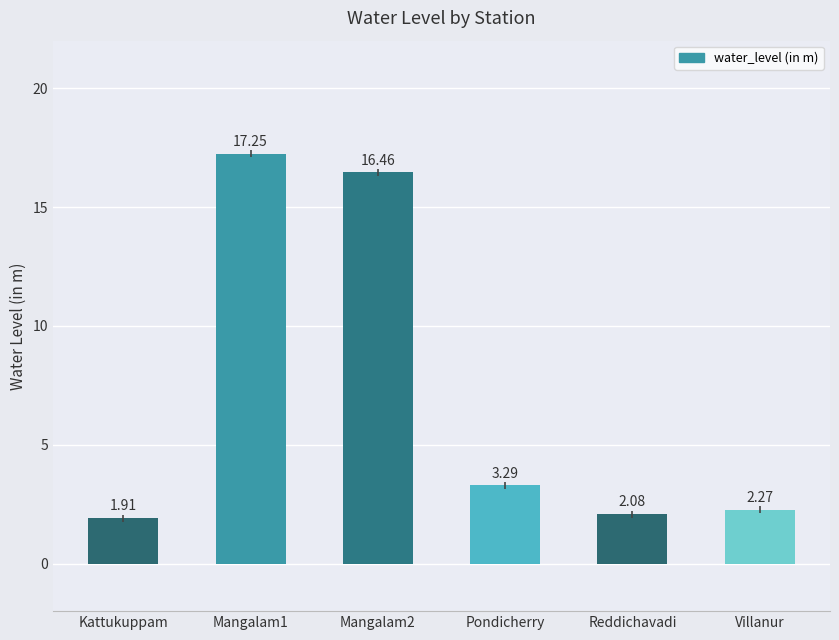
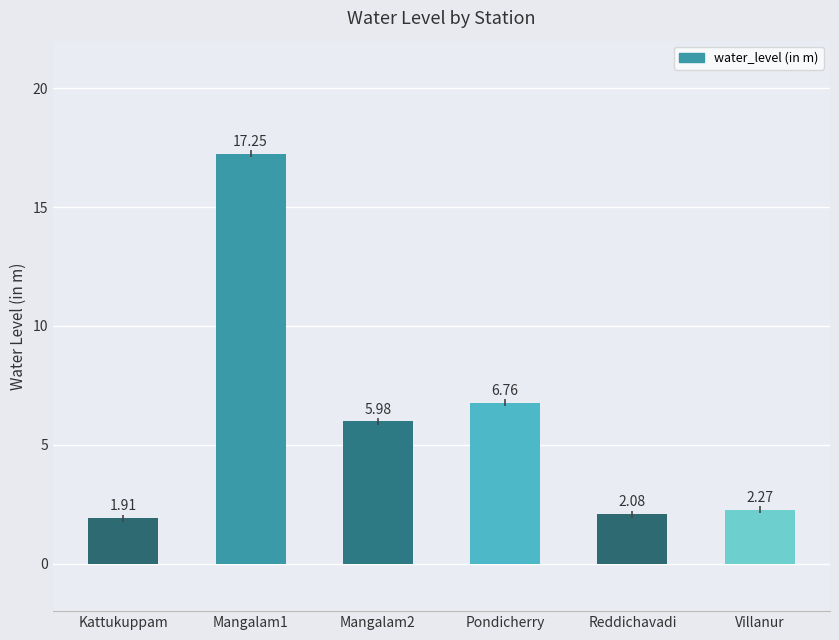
  {
    "Kattukuppam": 1.91,
    "Mangalam1": 17.25,
-   "Mangalam2": 16.46,
-   "Pondicherry": 3.29,
+   "Mangalam2": 5.98,
+   "Pondicherry": 6.76,
    "Reddichavadi": 2.08,
    "Villanur": 2.27
  }
